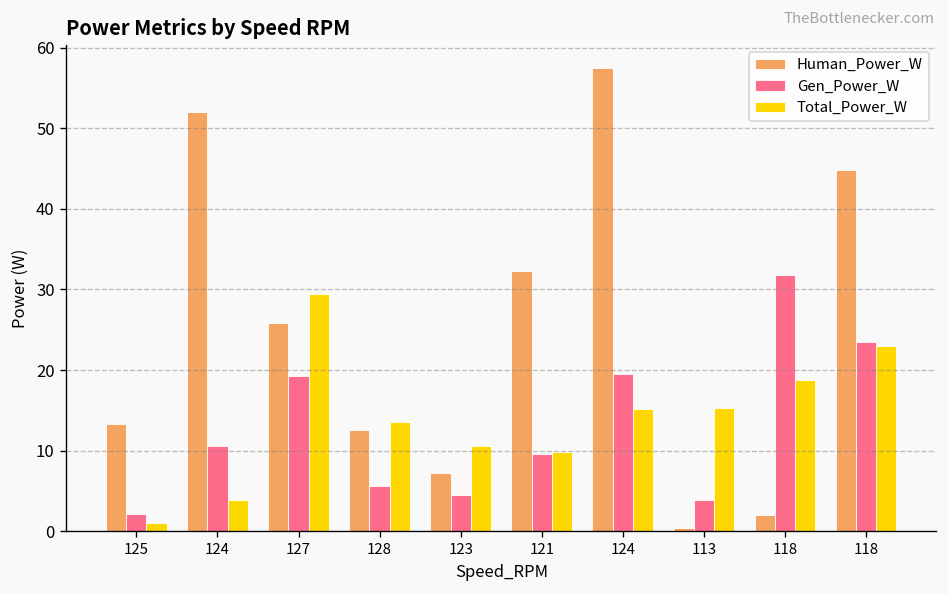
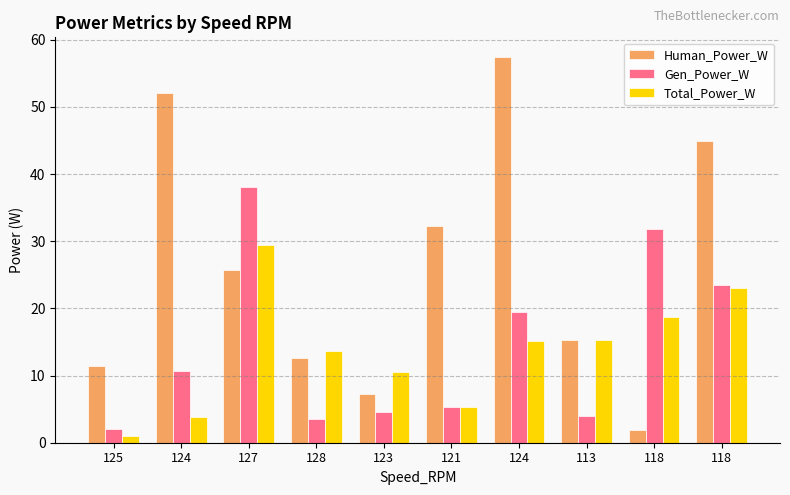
  {
    "Human_Power_W": {
-     "125": 13,
+     "125": 11,
      "127": 26,
      "128": 13,
      "123": 7,
      "121": 32,
-     "113": 0
+     "113": 15
    },
    "Gen_Power_W": {
      "125": 2,
-     "127": 19,
-     "128": 6,
+     "127": 38,
+     "128": 4,
      "123": 5,
-     "121": 10,
+     "121": 5,
      "113": 4
    },
    "Total_Power_W": {
      "125": 1,
      "127": 29,
      "128": 14,
      "123": 11,
-     "121": 10,
+     "121": 5,
      "113": 15
    }
  }
